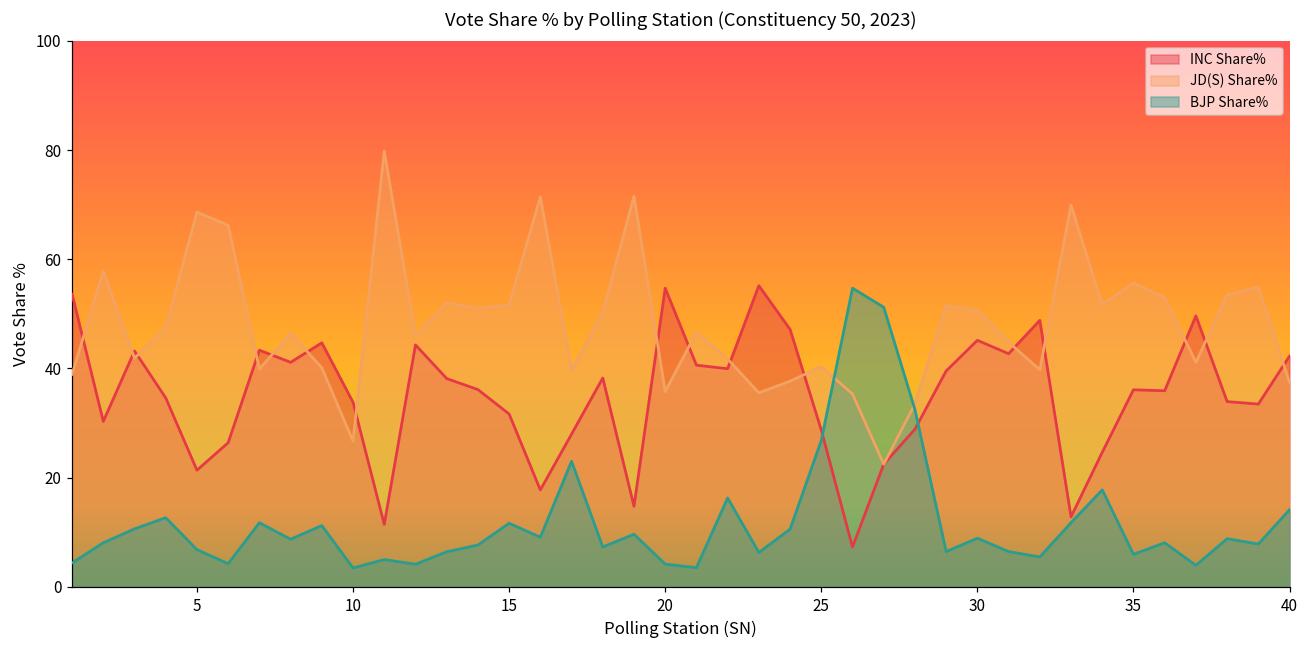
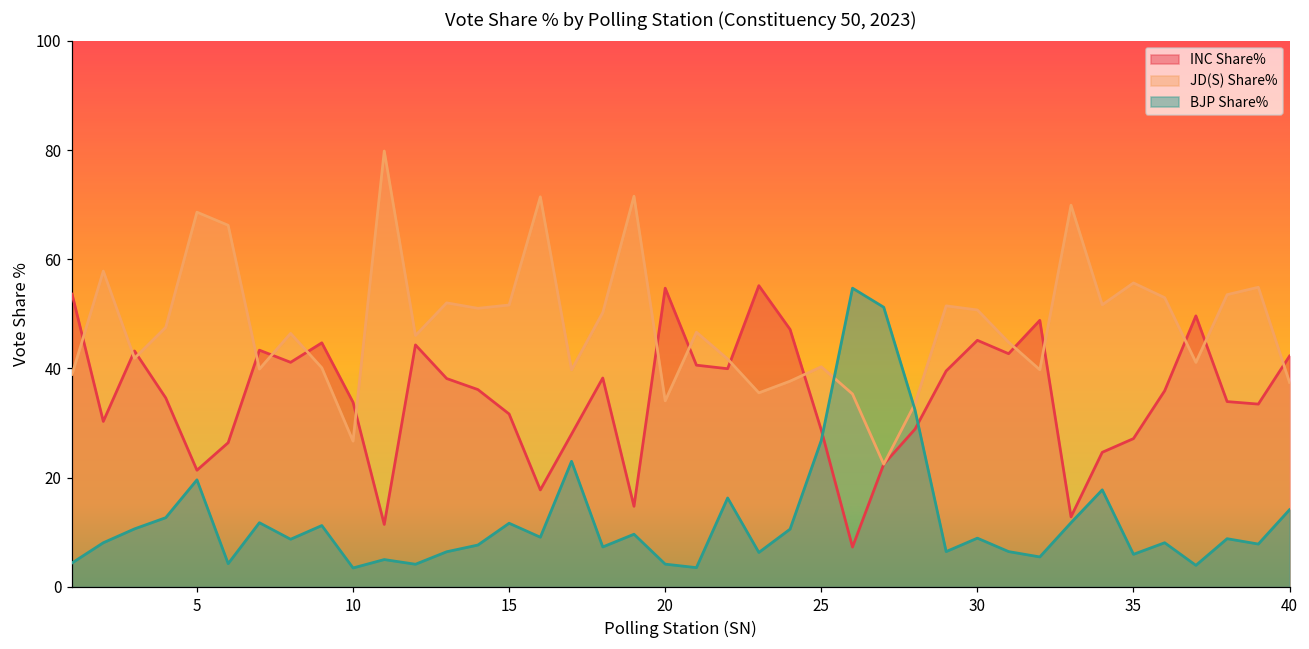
  {
    "INC Share%": {
      "5": 21,
      "10": 34,
      "15": 32,
      "20": 55,
      "25": 29,
      "30": 45,
-     "35": 36,
+     "35": 27,
      "40": 42
    },
    "JD(S) Share%": {
      "5": 69,
      "10": 27,
      "15": 52,
-     "20": 36,
+     "20": 34,
      "25": 40,
      "30": 51,
      "35": 56,
      "40": 37
    },
    "BJP Share%": {
-     "5": 7,
+     "5": 20,
      "10": 3,
      "15": 12,
      "20": 4,
      "25": 27,
      "30": 9,
      "35": 6,
      "40": 14
    }
  }
